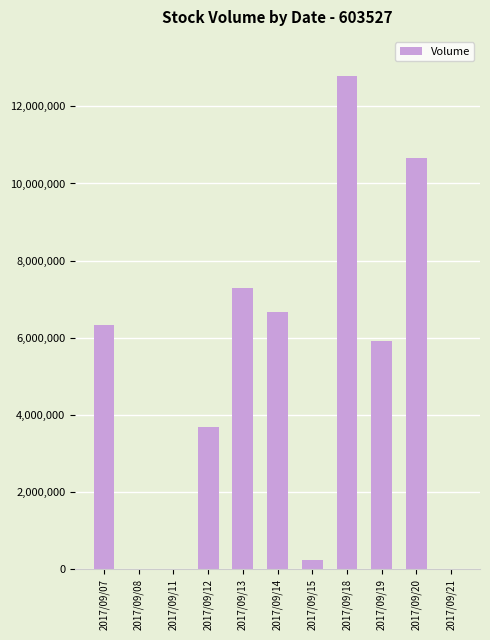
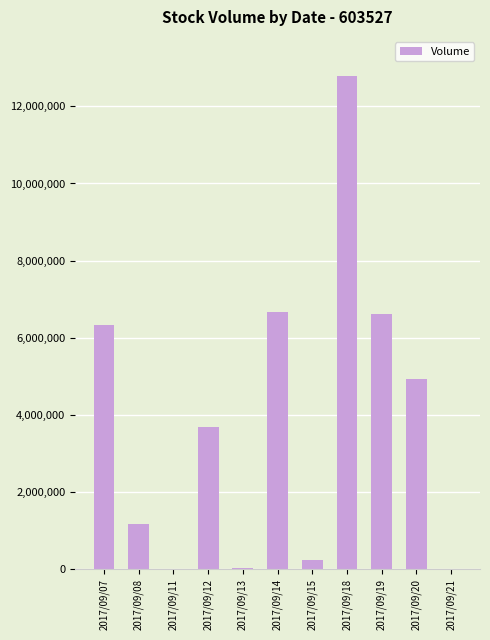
  {
    "2017/09/07": "6,300,000",
-   "2017/09/08": "0",
+   "2017/09/08": "1,200,000",
    "2017/09/12": "3,700,000",
-   "2017/09/13": "7,300,000",
+   "2017/09/13": "0",
    "2017/09/14": "6,700,000",
    "2017/09/15": "200,000",
    "2017/09/18": "12,800,000",
-   "2017/09/19": "5,900,000",
-   "2017/09/20": "10,700,000",
+   "2017/09/19": "6,600,000",
+   "2017/09/20": "4,900,000",
    "2017/09/21": "0"
  }
